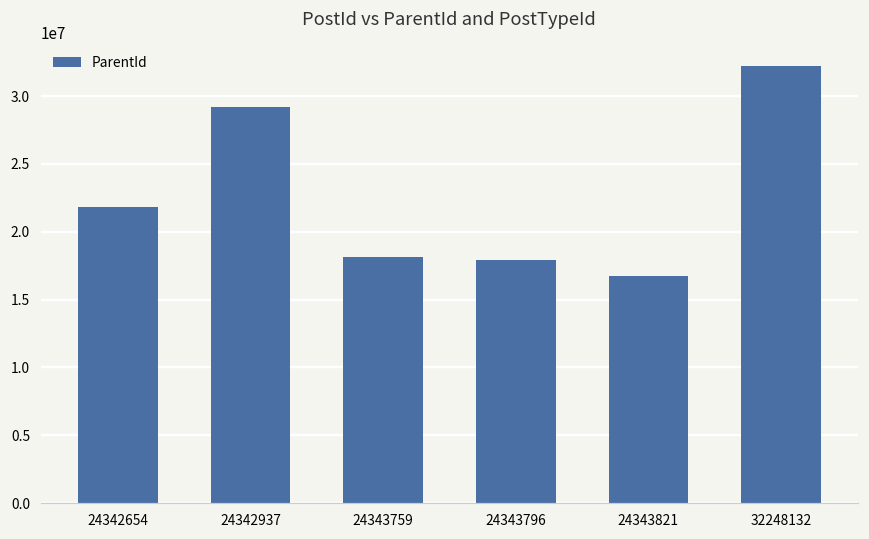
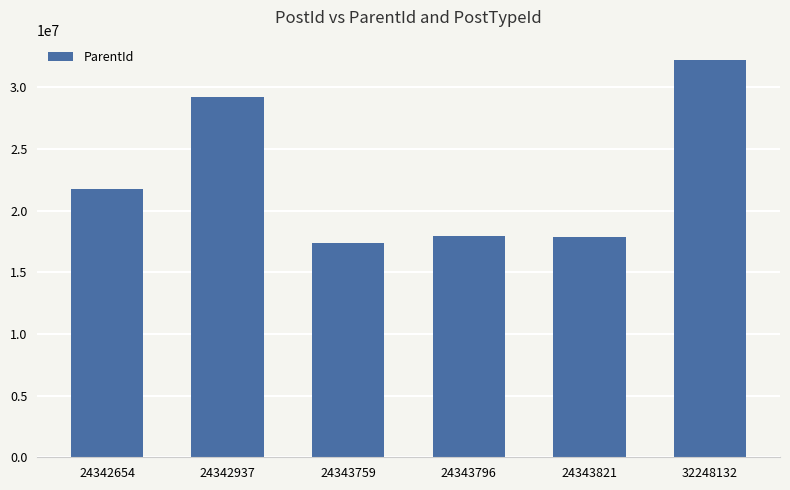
  {
    "24342654": 21800000,
    "24342937": 29200000,
-   "24343759": 18100000,
+   "24343759": 17400000,
    "24343796": 17900000,
-   "24343821": 16700000,
+   "24343821": 17900000,
    "32248132": 32200000
  }
